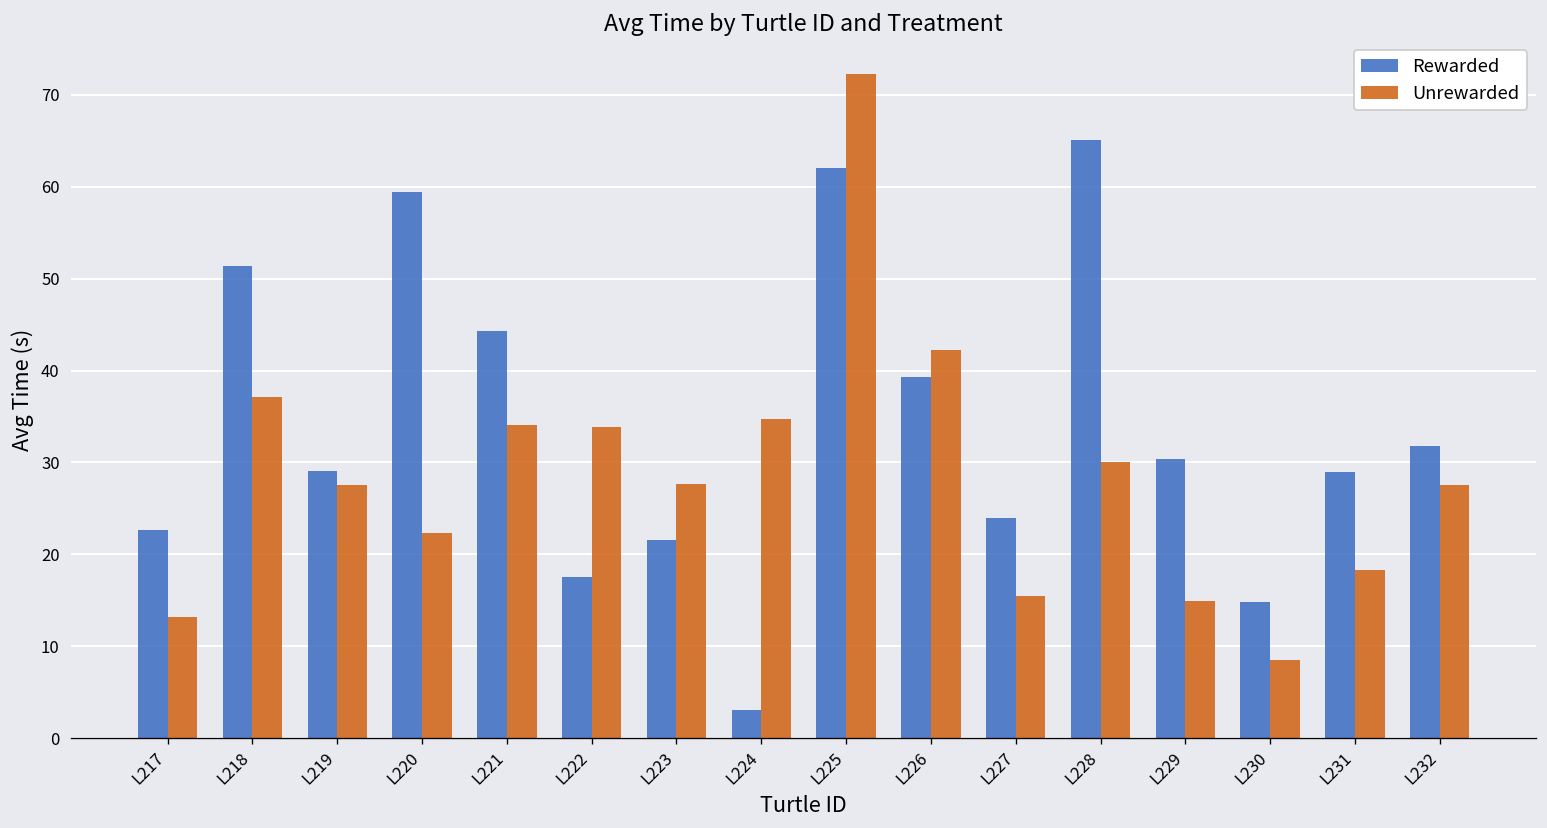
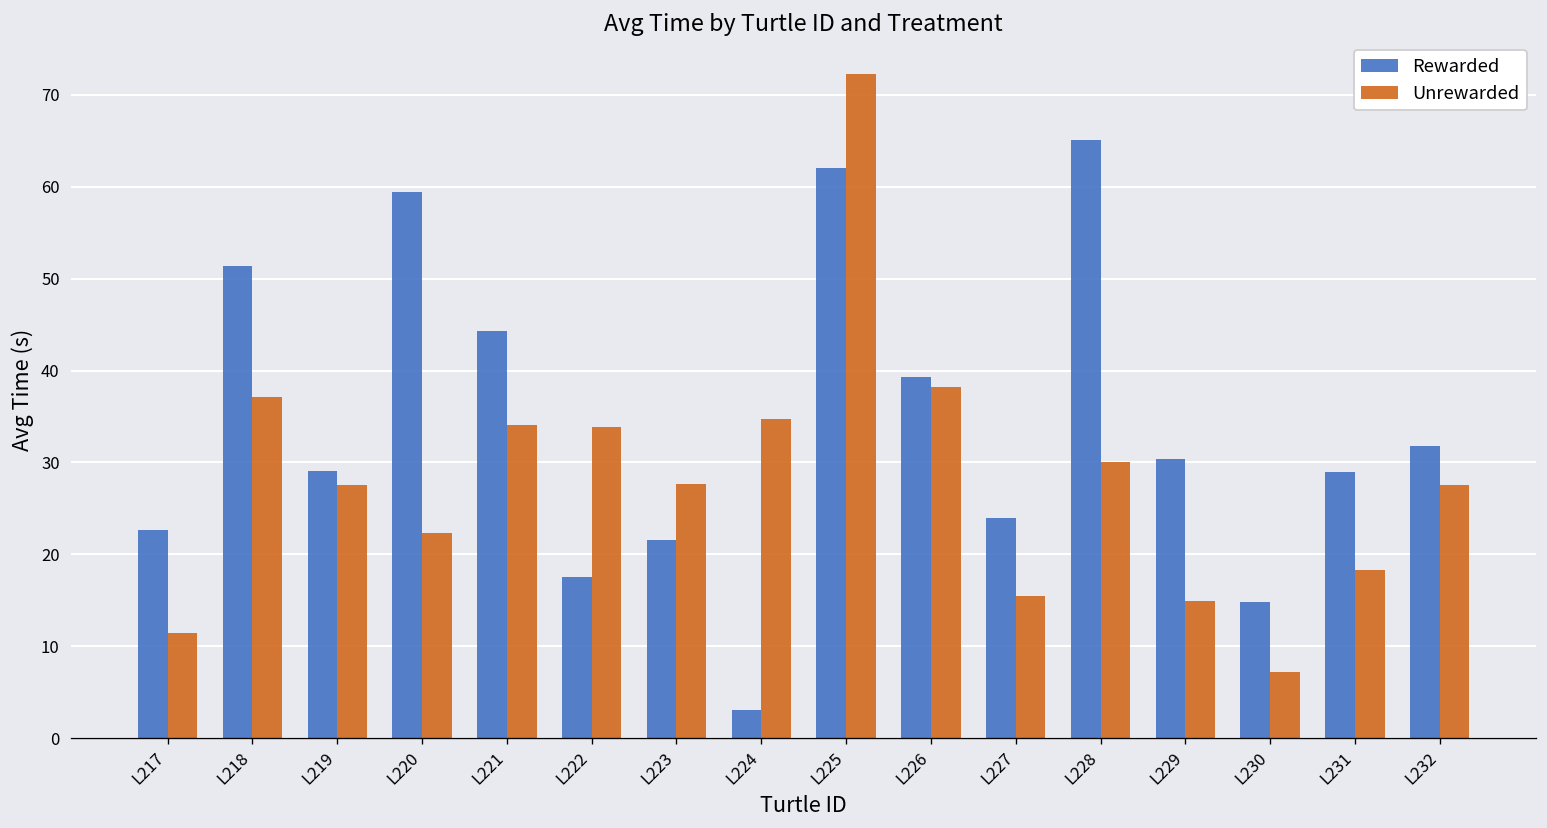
  {
    "Rewarded": {
      "L217": 23,
      "L218": 51,
      "L219": 29,
      "L220": 59,
      "L221": 44,
      "L222": 18,
      "L223": 22,
      "L224": 3,
      "L225": 62,
      "L226": 39,
      "L227": 24,
      "L228": 65,
      "L229": 30,
      "L230": 15,
      "L231": 29,
      "L232": 32
    },
    "Unrewarded": {
-     "L217": 13,
+     "L217": 11,
      "L218": 37,
      "L219": 28,
      "L220": 22,
      "L221": 34,
      "L222": 34,
      "L223": 28,
      "L224": 35,
      "L225": 72,
-     "L226": 42,
+     "L226": 38,
      "L227": 16,
      "L228": 30,
      "L229": 15,
-     "L230": 8,
+     "L230": 7,
      "L231": 18,
      "L232": 28
    }
  }
